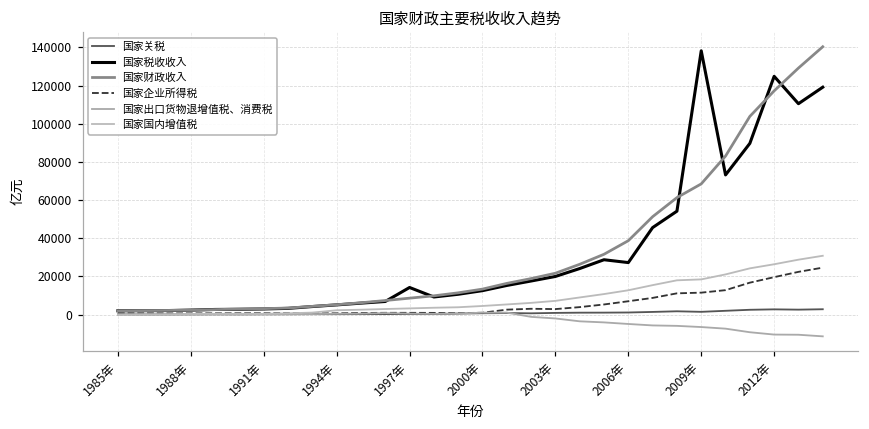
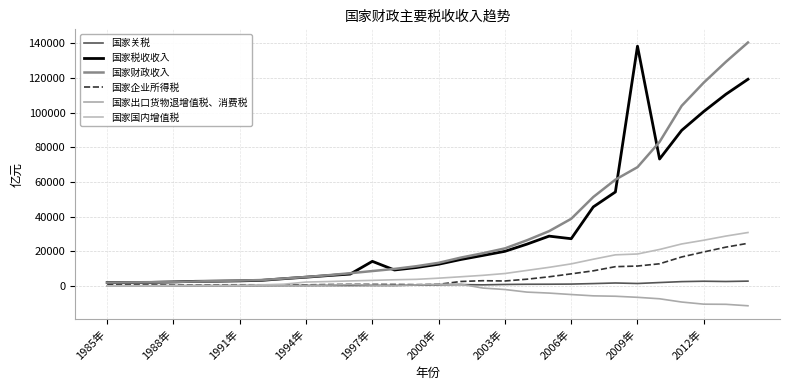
  {
    "国家税收收入": {
      "1997年": 14000,
      "2003年": 20000,
      "2006年": 27000,
      "2009年": 138000,
-     "2012年": 125000
+     "2012年": 101000
    }
  }
